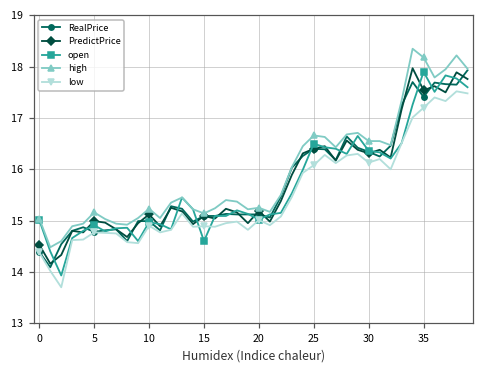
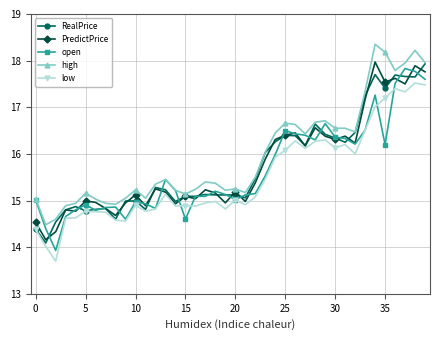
  {
    "open": {
      "5": 14.9,
      "15": 14.6,
      "25": 16.5,
-     "35": 17.9
+     "35": 16.2
    }
  }
